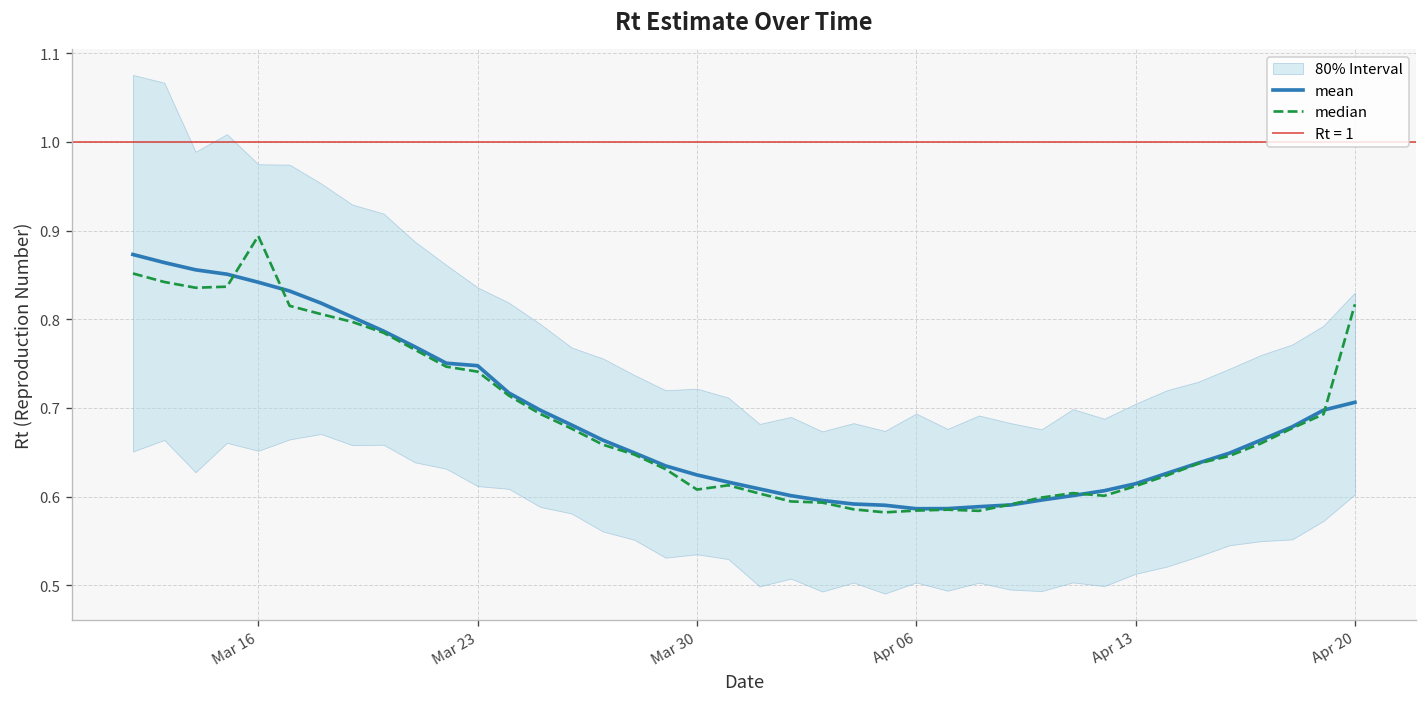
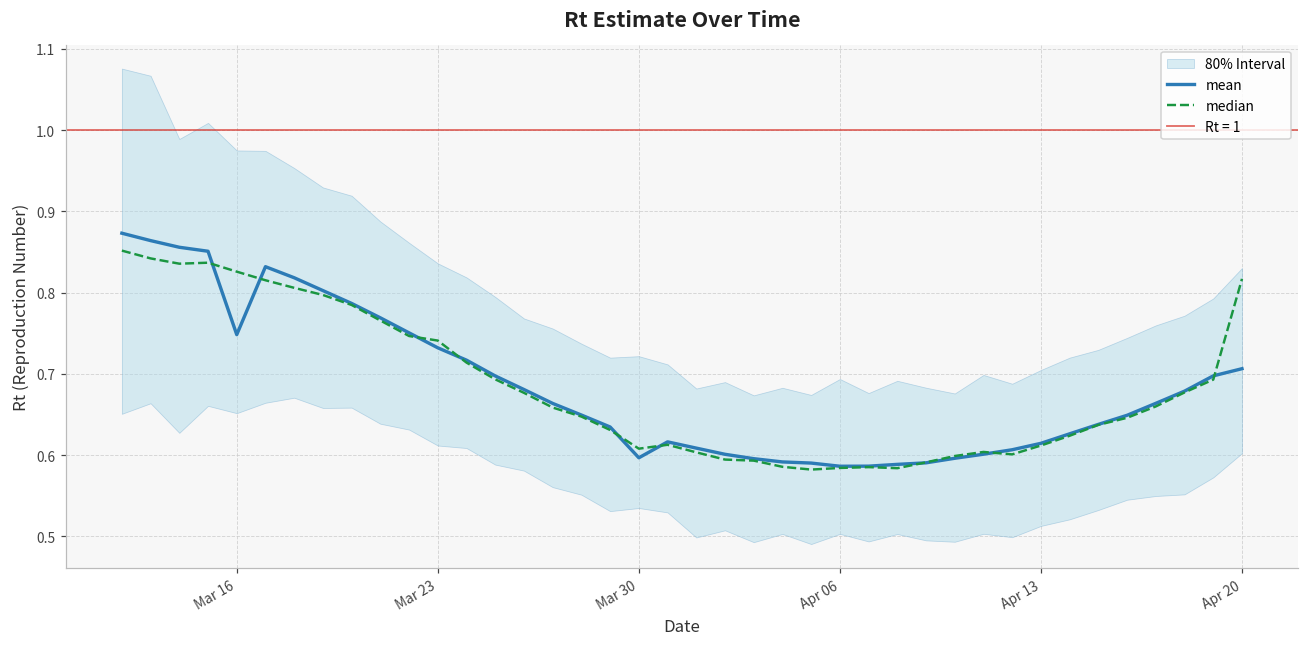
  {
    "mean": {
-     "Mar 16": 0.84,
-     "Mar 23": 0.75,
-     "Mar 30": 0.62,
+     "Mar 16": 0.75,
+     "Mar 23": 0.73,
+     "Mar 30": 0.60,
      "Apr 20": 0.71
    },
    "median": {
-     "Mar 16": 0.89,
+     "Mar 16": 0.83,
      "Mar 23": 0.74,
      "Mar 30": 0.61,
      "Apr 20": 0.82
    }
  }
